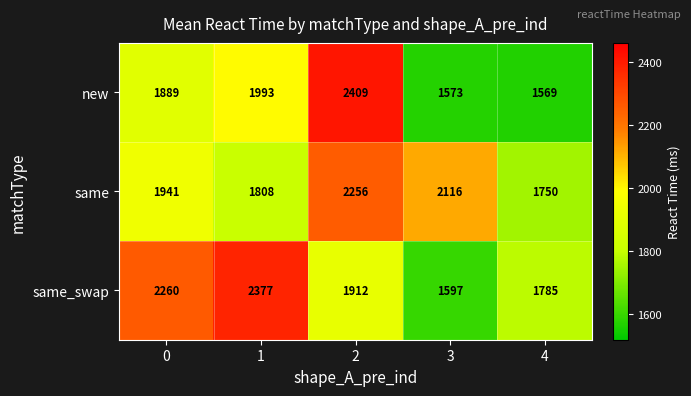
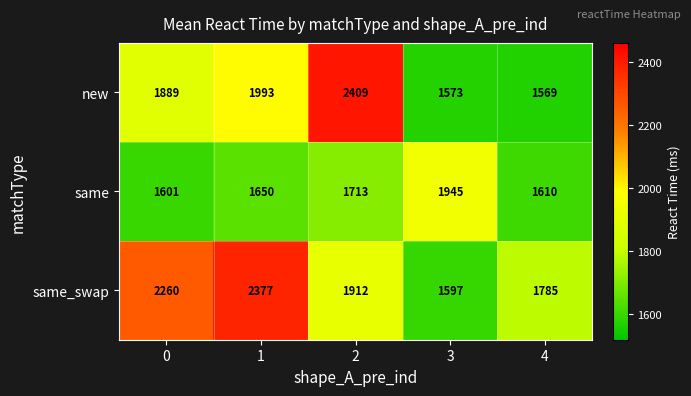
  {
    "new": {
      "0": 1889,
      "1": 1993,
      "2": 2409,
      "3": 1573,
      "4": 1569
    },
    "same": {
-     "0": 1941,
-     "1": 1808,
-     "2": 2256,
-     "3": 2116,
-     "4": 1750
+     "0": 1601,
+     "1": 1650,
+     "2": 1713,
+     "3": 1945,
+     "4": 1610
    },
    "same_swap": {
      "0": 2260,
      "1": 2377,
      "2": 1912,
      "3": 1597,
      "4": 1785
    }
  }
